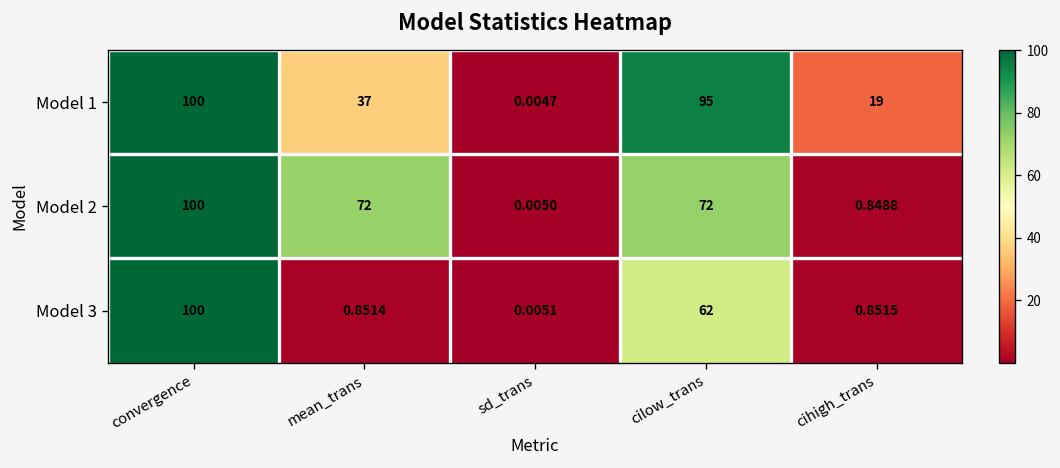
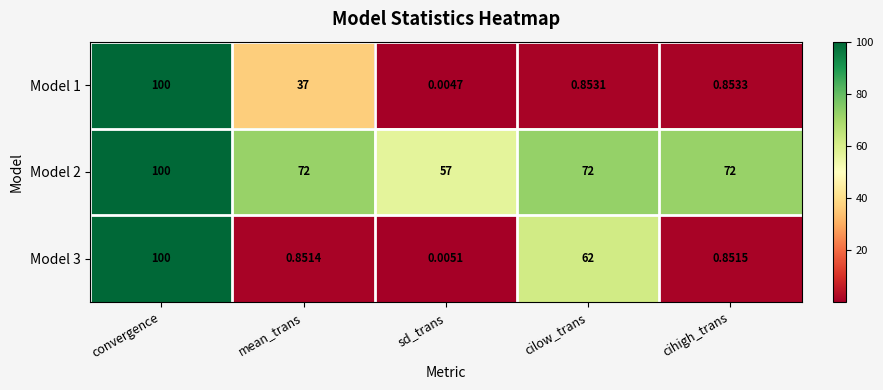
  {
    "Model 1": {
      "convergence": 100,
      "mean_trans": 37,
      "sd_trans": 0.0047,
-     "cilow_trans": 95,
-     "cihigh_trans": 19
+     "cilow_trans": 0.8531,
+     "cihigh_trans": 0.8533
    },
    "Model 2": {
      "convergence": 100,
      "mean_trans": 72,
-     "sd_trans": 0.0050,
+     "sd_trans": 57,
      "cilow_trans": 72,
-     "cihigh_trans": 0.8488
+     "cihigh_trans": 72
    },
    "Model 3": {
      "convergence": 100,
      "mean_trans": 0.8514,
      "sd_trans": 0.0051,
      "cilow_trans": 62,
      "cihigh_trans": 0.8515
    }
  }
